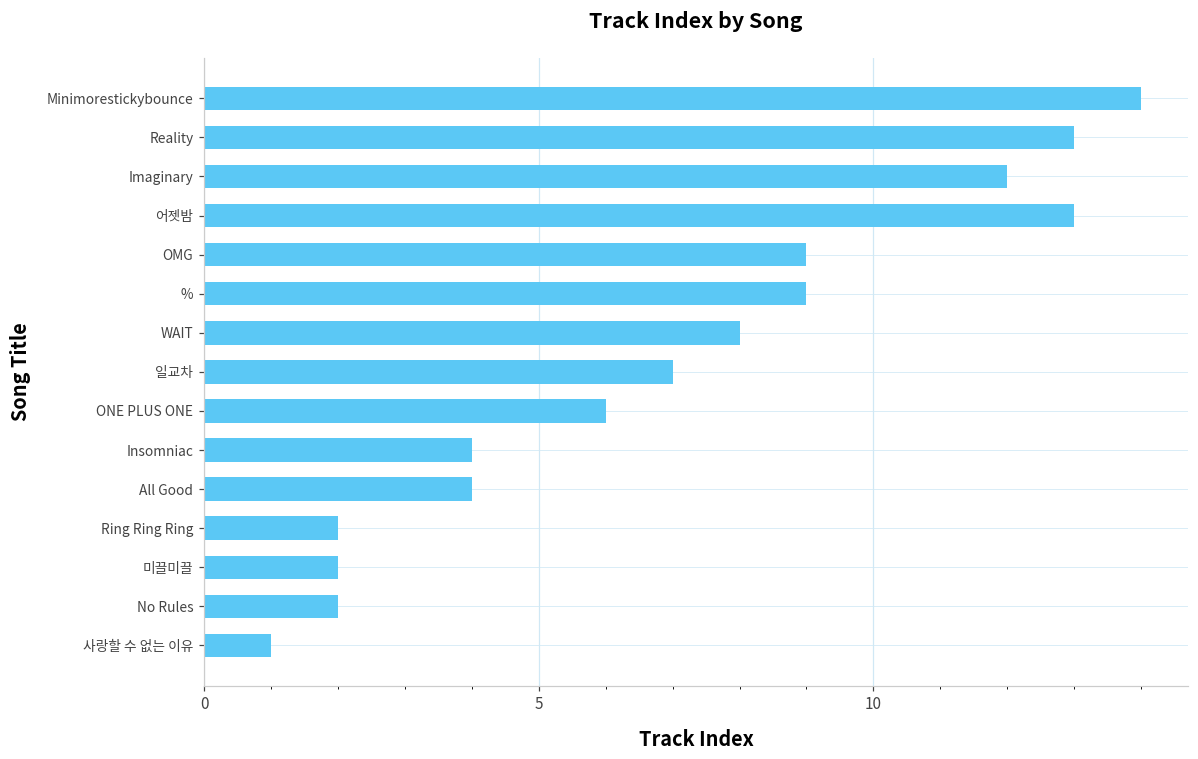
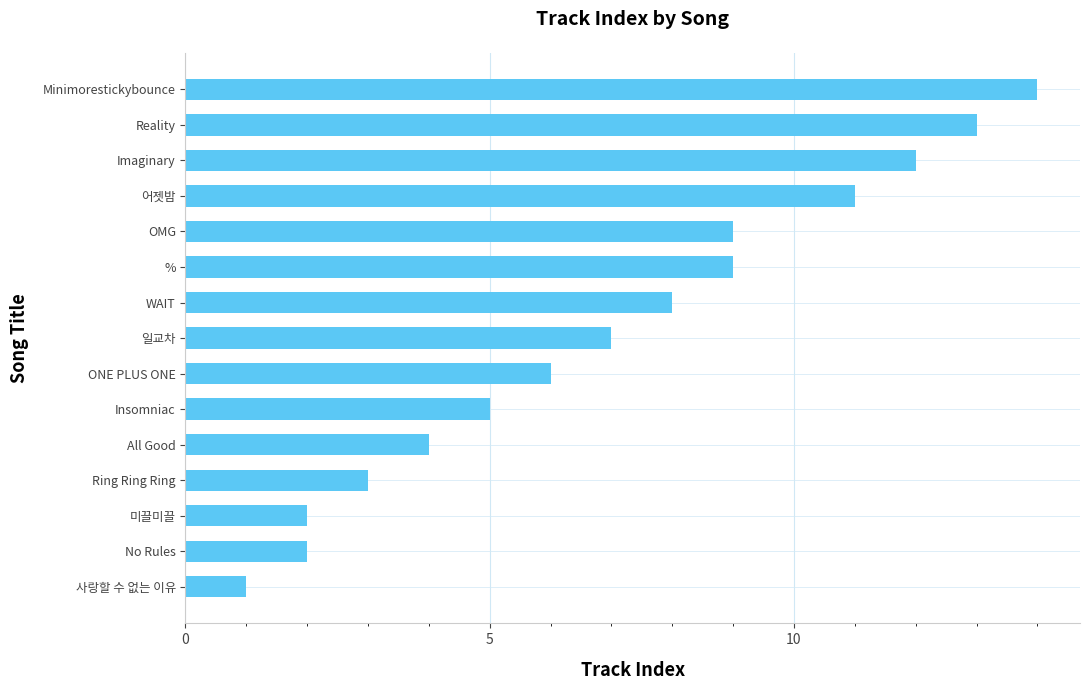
  {
    "Minimorestickybounce": 14,
    "Reality": 13,
    "Imaginary": 12,
-   "어젯밤": 13,
+   "어젯밤": 11,
    "OMG": 9,
    "%": 9,
    "WAIT": 8,
    "일교차": 7,
    "ONE PLUS ONE": 6,
-   "Insomniac": 4,
+   "Insomniac": 5,
    "All Good": 4,
-   "Ring Ring Ring": 2,
+   "Ring Ring Ring": 3,
    "미끌미끌": 2,
    "No Rules": 2,
    "사랑할 수 없는 이유": 1
  }
